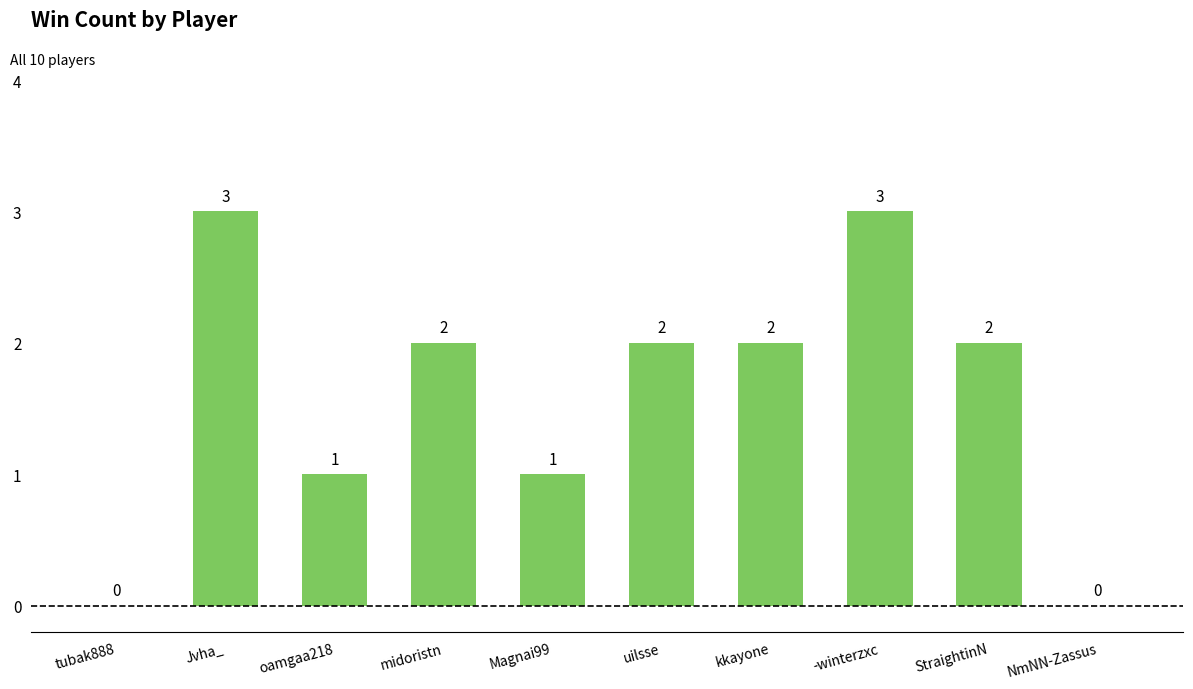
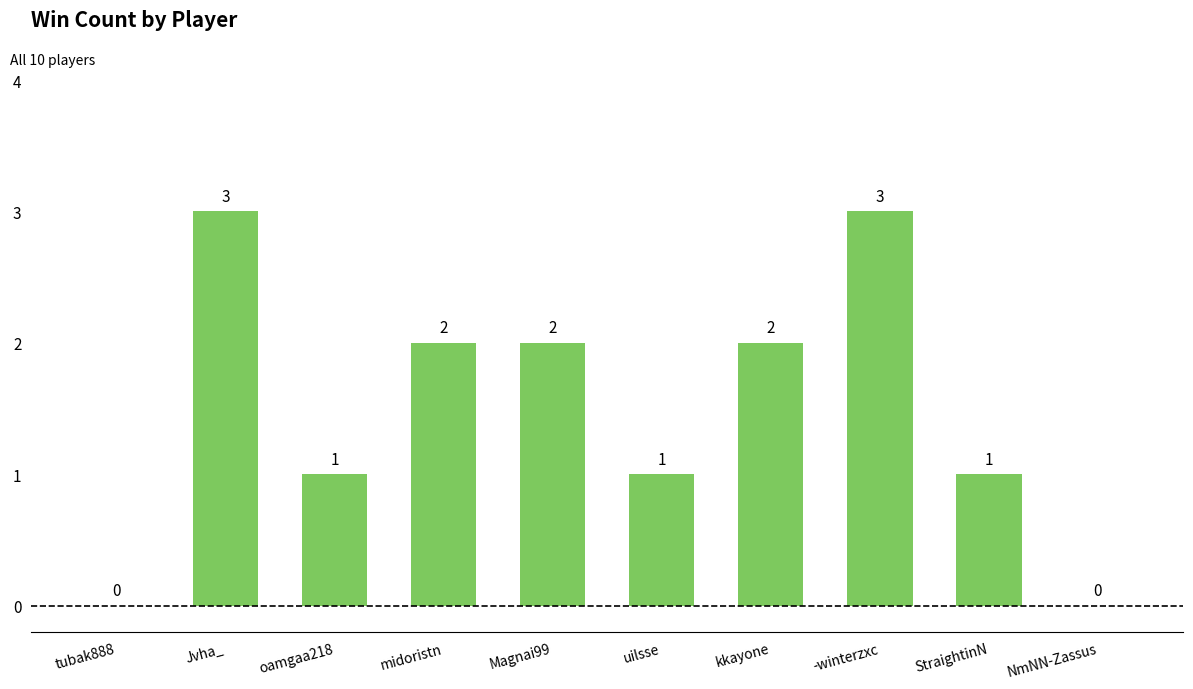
  {
    "tubak888": 0,
    "Jvha_": 3,
    "oamgaa218": 1,
    "midoristn": 2,
-   "Magnai99": 1,
-   "uilsse": 2,
+   "Magnai99": 2,
+   "uilsse": 1,
    "kkayone": 2,
    "-winterzxc": 3,
-   "StraightinN": 2,
+   "StraightinN": 1,
    "NmNN-Zassus": 0
  }
